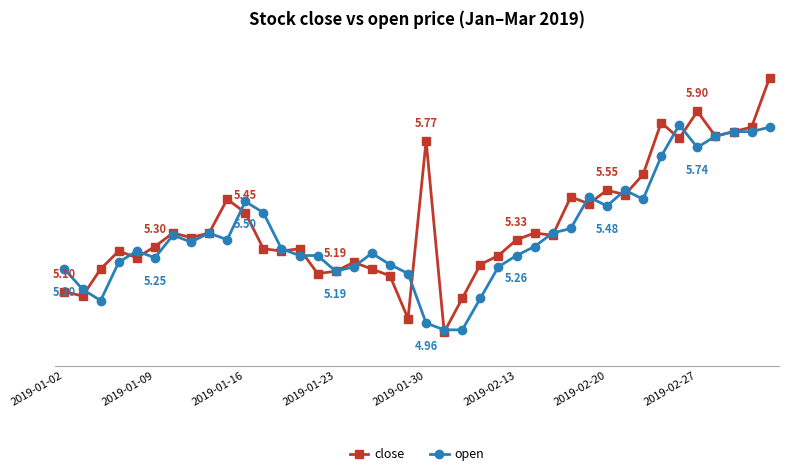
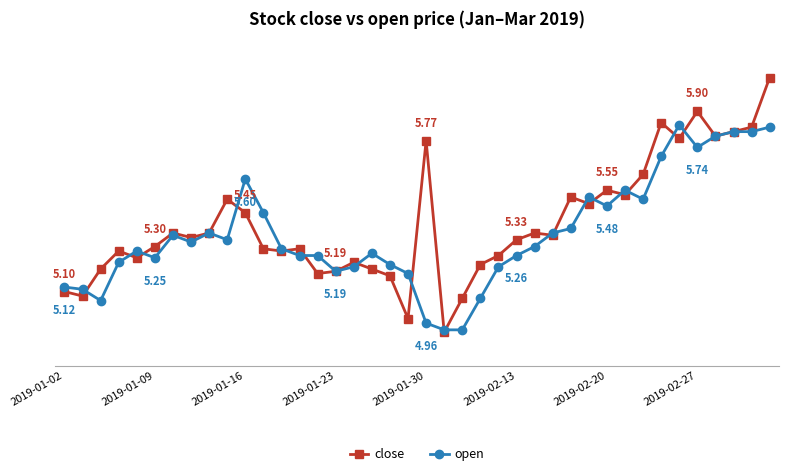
  {
    "close": {
      "2019-01-09": 5.30,
      "2019-01-30": 5.77,
      "2019-02-13": 5.33,
      "2019-02-20": 5.55,
      "2019-02-27": 5.90
    },
    "open": {
-     "2019-01-02": 5.20,
+     "2019-01-02": 5.12,
      "2019-01-09": 5.25,
-     "2019-01-16": 5.50,
+     "2019-01-16": 5.60,
      "2019-01-30": 4.96,
      "2019-02-13": 5.26,
      "2019-02-20": 5.48,
      "2019-02-27": 5.74
    }
  }
